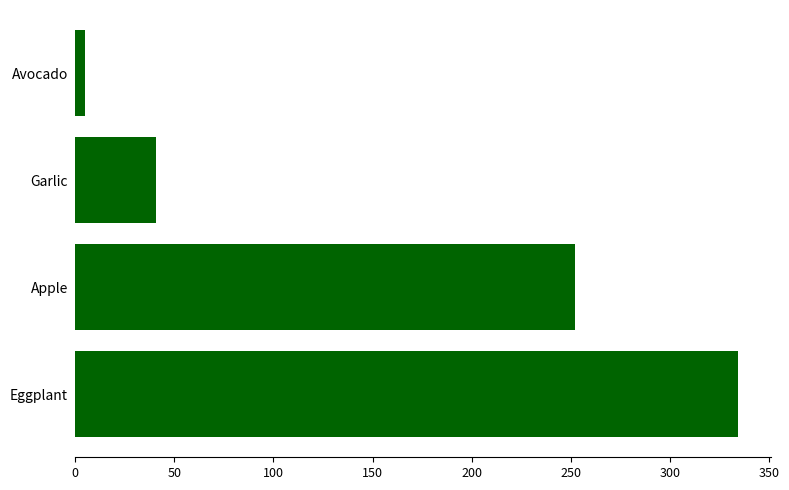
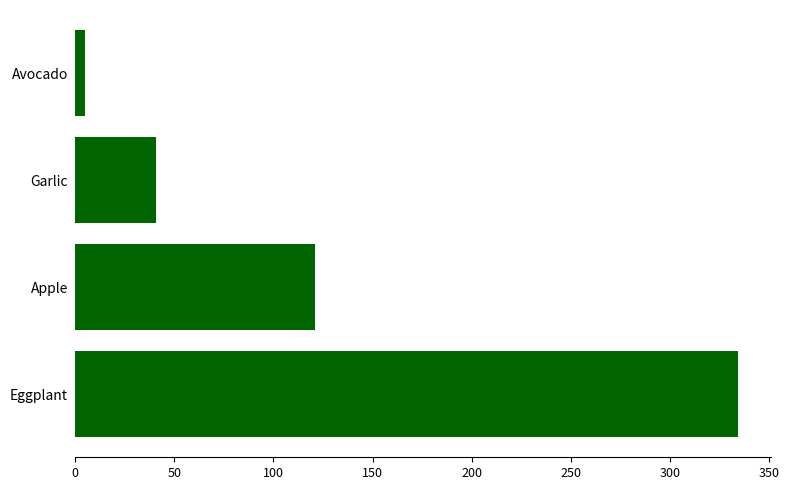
  {
    "Avocado": 5,
    "Garlic": 41,
-   "Apple": 252,
+   "Apple": 121,
    "Eggplant": 334
  }
